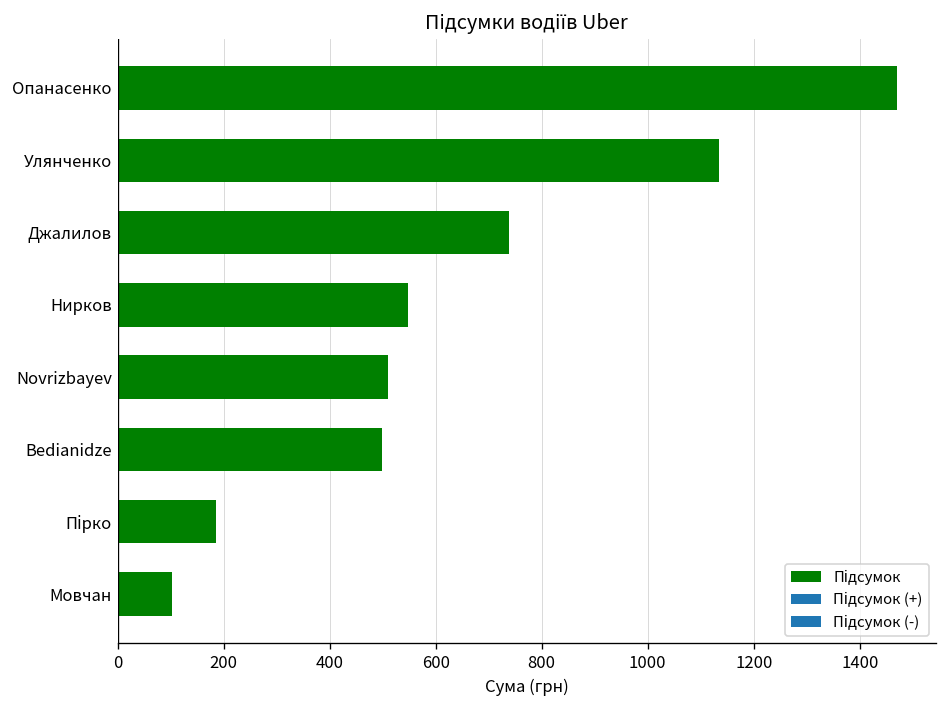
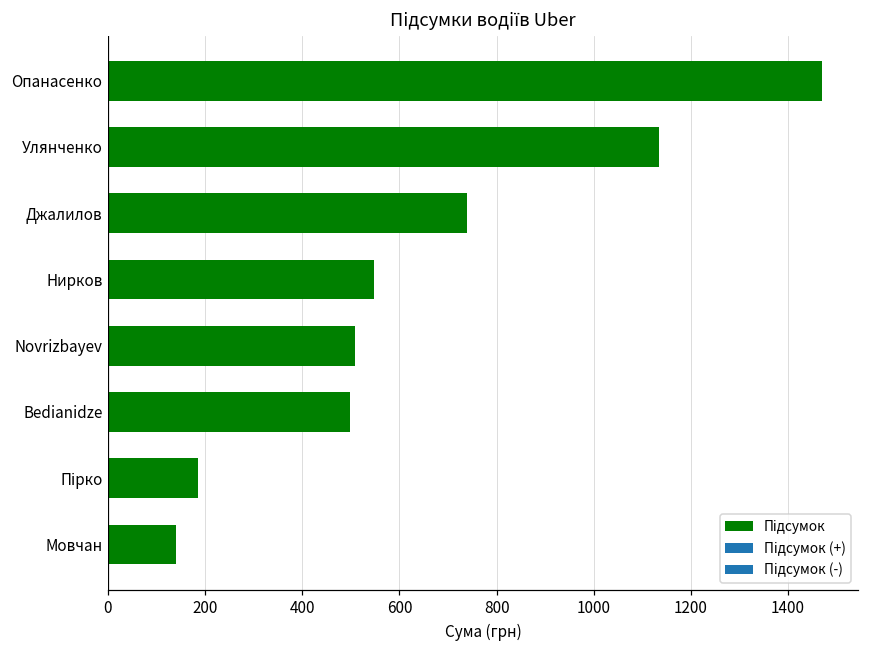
  {
    "Опанасенко": 1470,
    "Улянченко": 1140,
    "Джалилов": 740,
    "Нирков": 550,
    "Novrizbayev": 510,
    "Bedianidze": 500,
    "Пірко": 190,
-   "Мовчан": 100
+   "Мовчан": 140
  }
